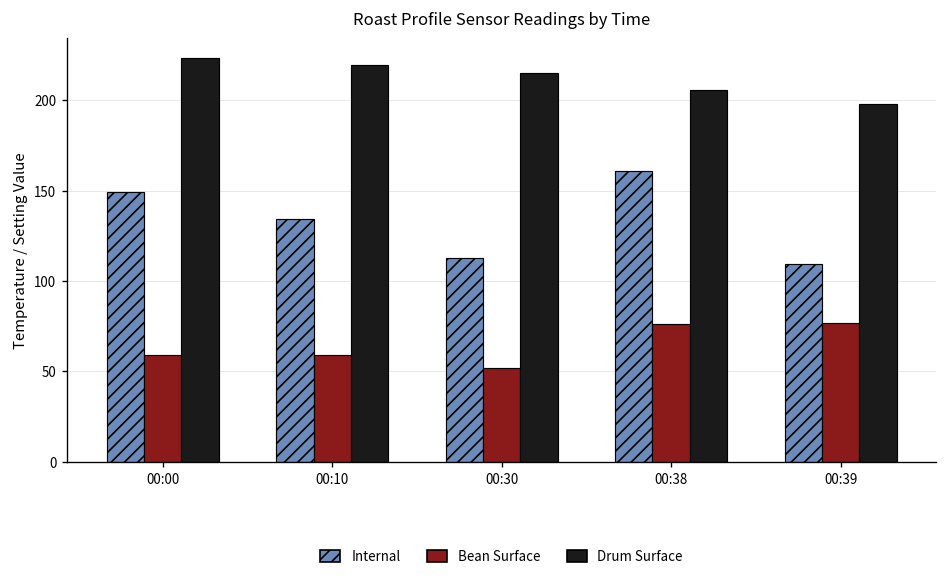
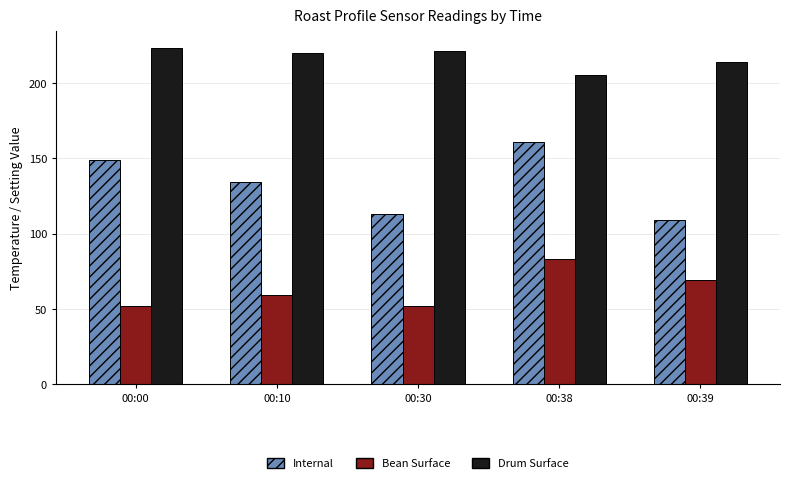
  {
    "Internal": {
      "00:00": 149,
      "00:10": 135,
      "00:30": 113,
      "00:38": 161,
      "00:39": 109
    },
    "Bean Surface": {
-     "00:00": 59,
+     "00:00": 52,
      "00:10": 59,
      "00:30": 52,
-     "00:38": 76,
-     "00:39": 77
+     "00:38": 83,
+     "00:39": 69
    },
    "Drum Surface": {
      "00:00": 223,
      "00:10": 220,
-     "00:30": 215,
+     "00:30": 222,
      "00:38": 206,
-     "00:39": 198
+     "00:39": 214
    }
  }
